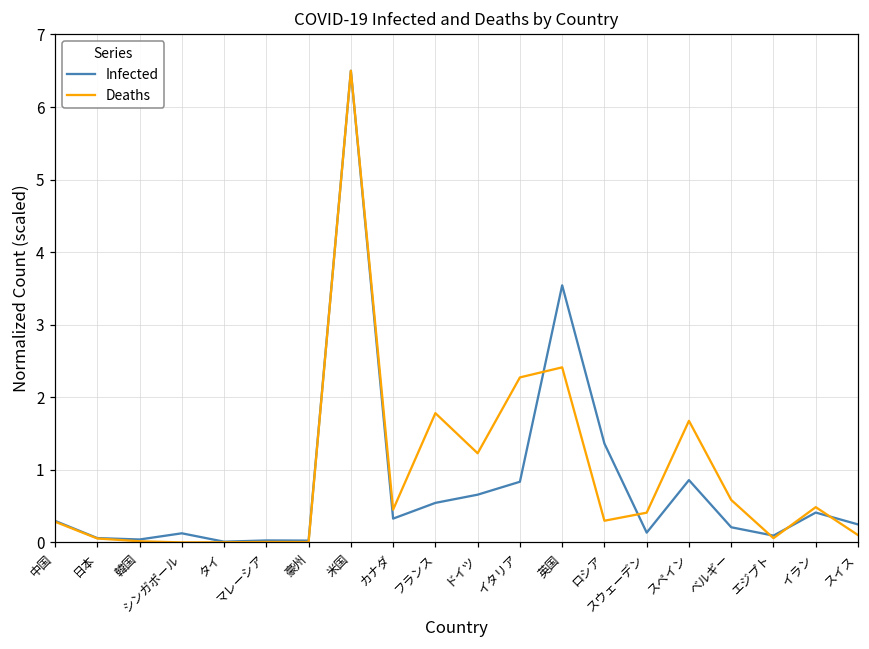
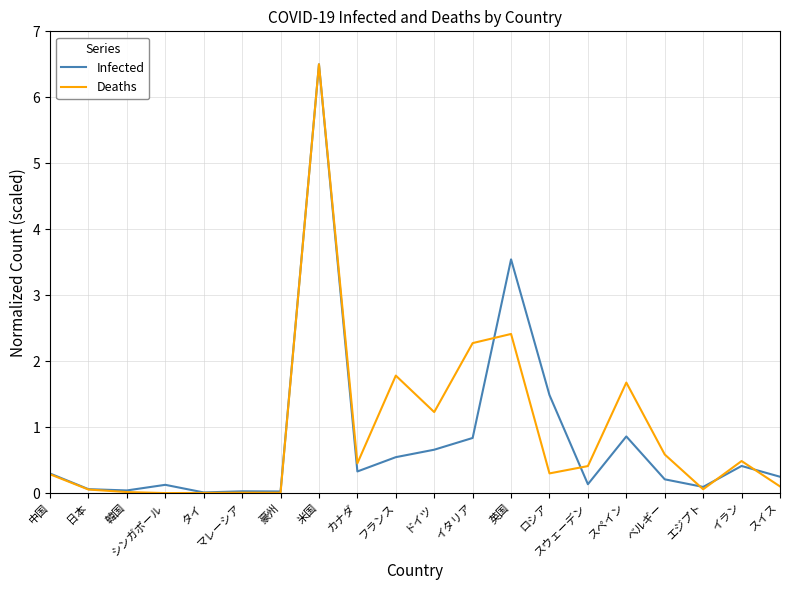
  {
    "Infected": {
      "シンガポール": 0.1,
      "カナダ": 0.3,
      "フランス": 0.5,
      "ドイツ": 0.7,
      "イタリア": 0.8,
      "英国": 3.5,
-     "ロシア": 1.4,
+     "ロシア": 1.5,
      "スウェーデン": 0.1,
      "スペイン": 0.9,
      "ベルギー": 0.2,
      "イラン": 0.4,
      "スイス": 0.2
    },
    "Deaths": {
      "シンガポール": 0.0,
      "カナダ": 0.5,
      "フランス": 1.8,
      "ドイツ": 1.2,
      "イタリア": 2.3,
      "英国": 2.4,
      "ロシア": 0.3,
      "スウェーデン": 0.4,
      "スペイン": 1.7,
      "ベルギー": 0.6,
      "イラン": 0.5,
      "スイス": 0.1
    }
  }
